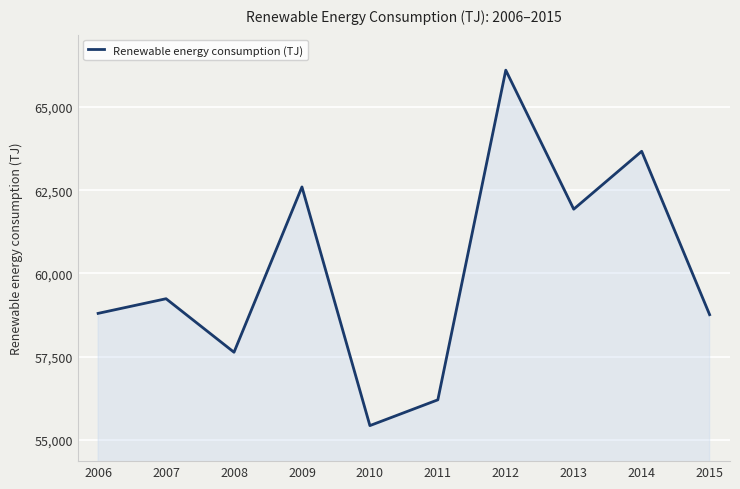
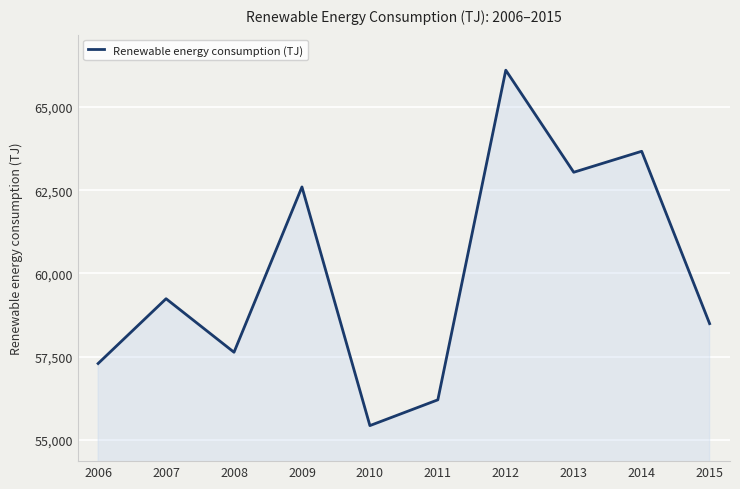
  {
-   "2006": "58,800",
+   "2006": "57,300",
    "2007": "59,200",
    "2008": "57,600",
    "2009": "62,600",
    "2010": "55,400",
    "2011": "56,200",
    "2012": "66,100",
-   "2013": "61,900",
+   "2013": "63,000",
    "2014": "63,700",
-   "2015": "58,800"
+   "2015": "58,500"
  }
